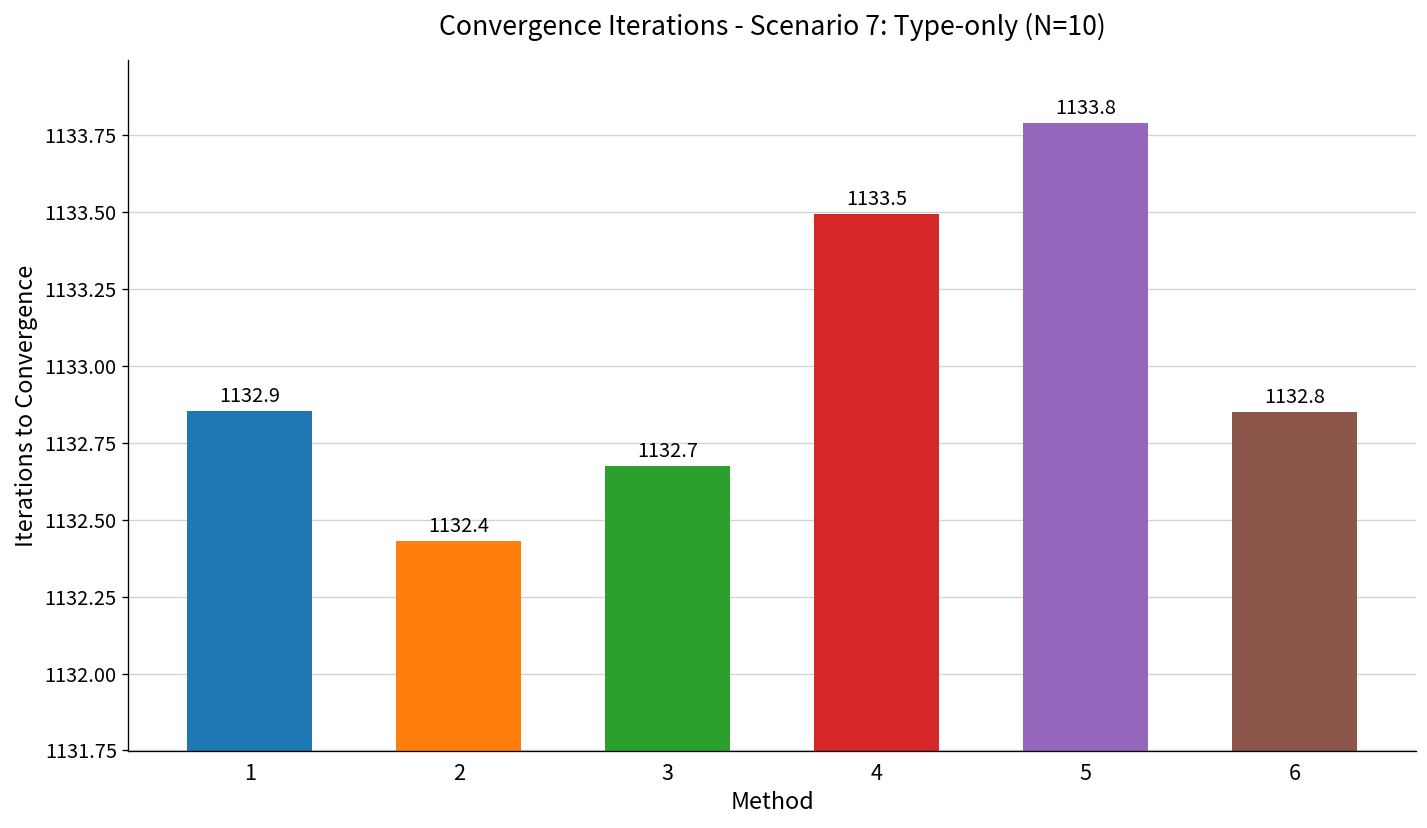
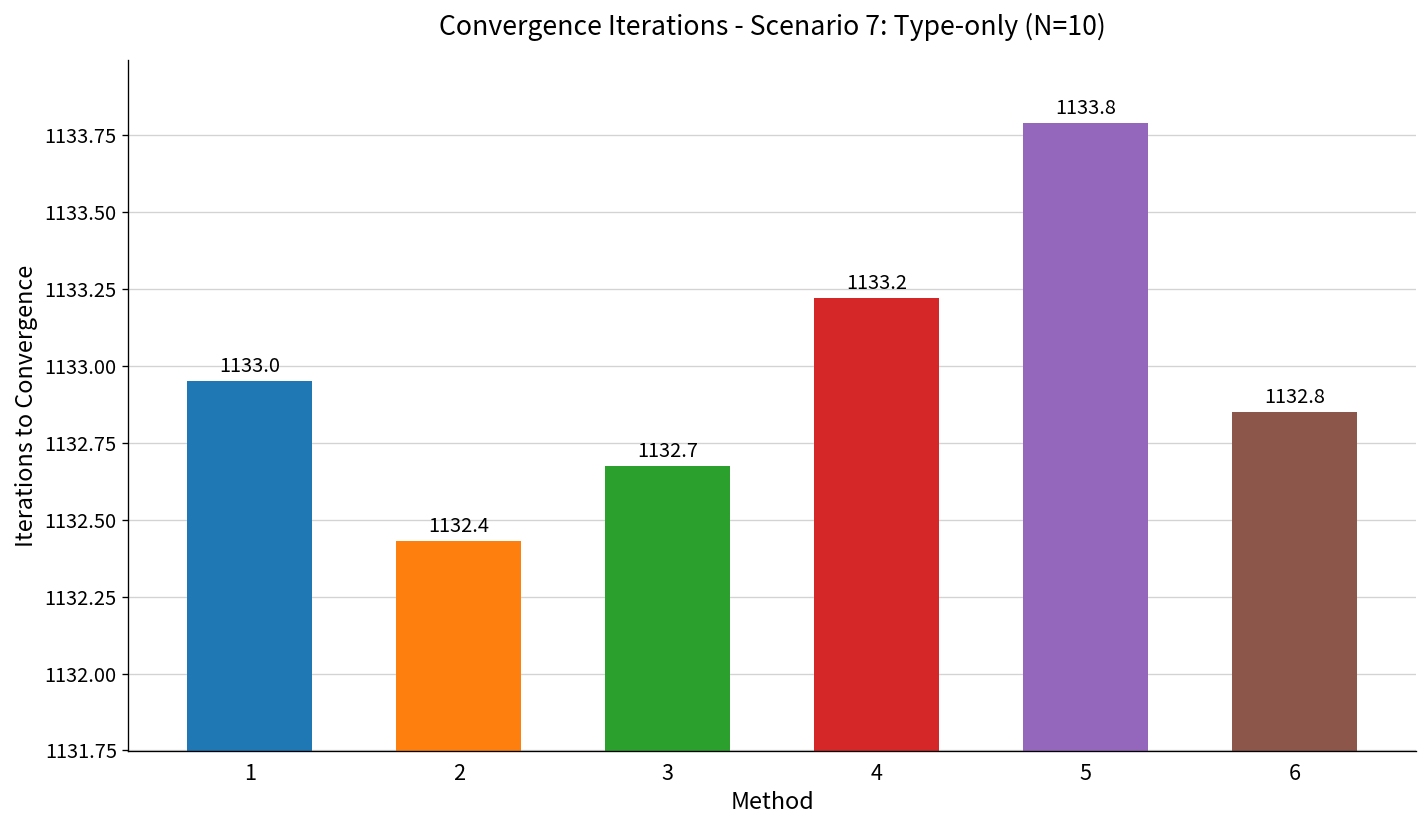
  {
-   "1": 1132.9,
+   "1": 1133.0,
    "2": 1132.4,
    "3": 1132.7,
-   "4": 1133.5,
+   "4": 1133.2,
    "5": 1133.8,
    "6": 1132.8
  }
